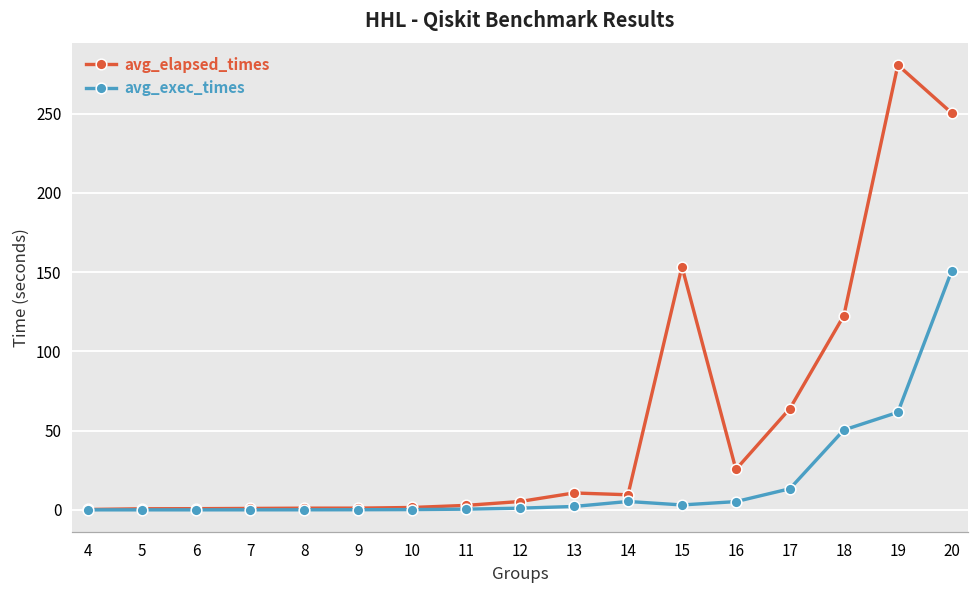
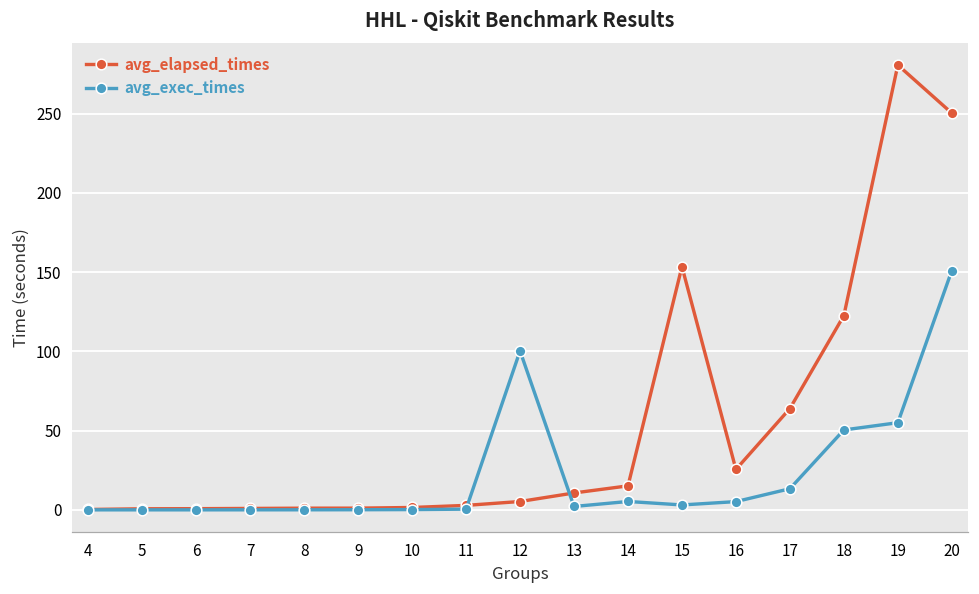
  {
    "avg_elapsed_times": {
      "11": 3,
      "12": 5,
      "13": 11,
-     "14": 10,
+     "14": 15,
      "15": 153,
      "16": 26,
      "17": 64,
      "18": 123,
      "19": 281,
      "20": 250
    },
    "avg_exec_times": {
      "11": 0,
-     "12": 1,
+     "12": 100,
      "13": 2,
      "14": 5,
      "15": 3,
      "16": 5,
      "17": 13,
      "18": 50,
-     "19": 62,
+     "19": 55,
      "20": 151
    }
  }
